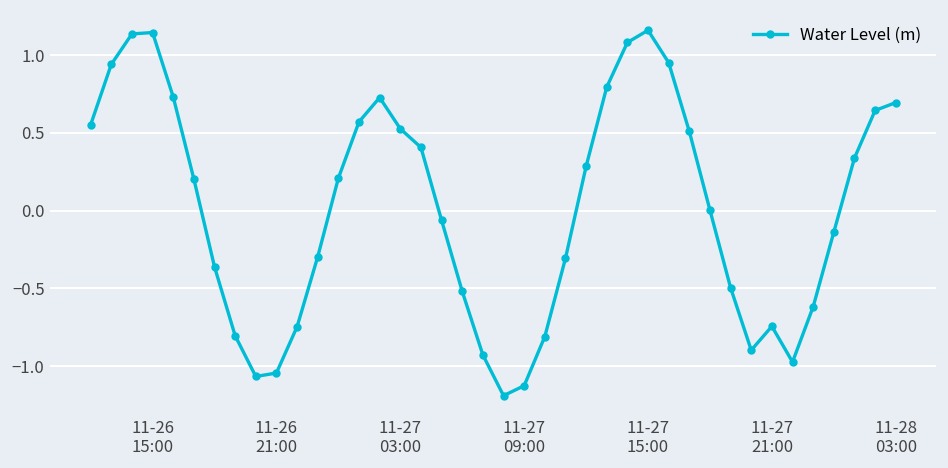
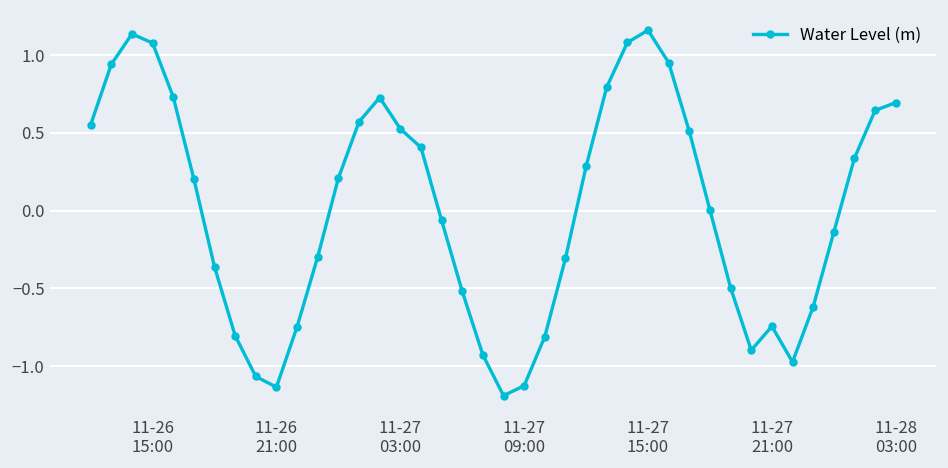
  {
-   "11-26 15:00": 1.14,
-   "11-26 21:00": -1.04,
+   "11-26 15:00": 1.08,
+   "11-26 21:00": -1.13,
    "11-27 03:00": 0.53,
    "11-27 09:00": -1.13,
    "11-27 15:00": 1.16,
    "11-27 21:00": -0.74,
    "11-28 03:00": 0.69
  }
